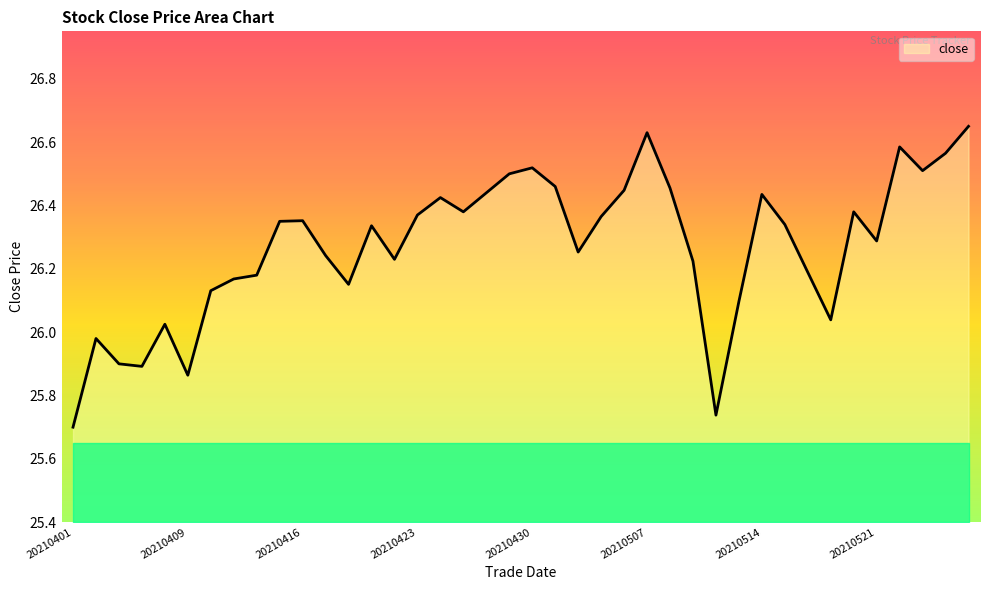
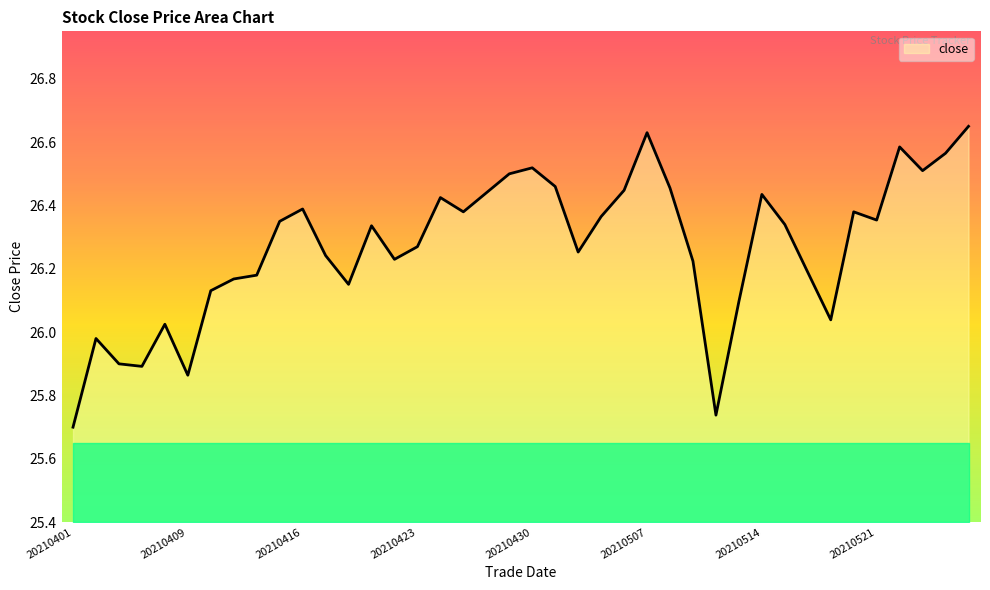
  {
    "close": {
      "20210401": 25.70,
      "20210409": 25.86,
-     "20210416": 26.35,
-     "20210423": 26.37,
+     "20210416": 26.39,
+     "20210423": 26.27,
      "20210430": 26.52,
      "20210507": 26.63,
      "20210514": 26.44,
-     "20210521": 26.29
+     "20210521": 26.35
    }
  }
